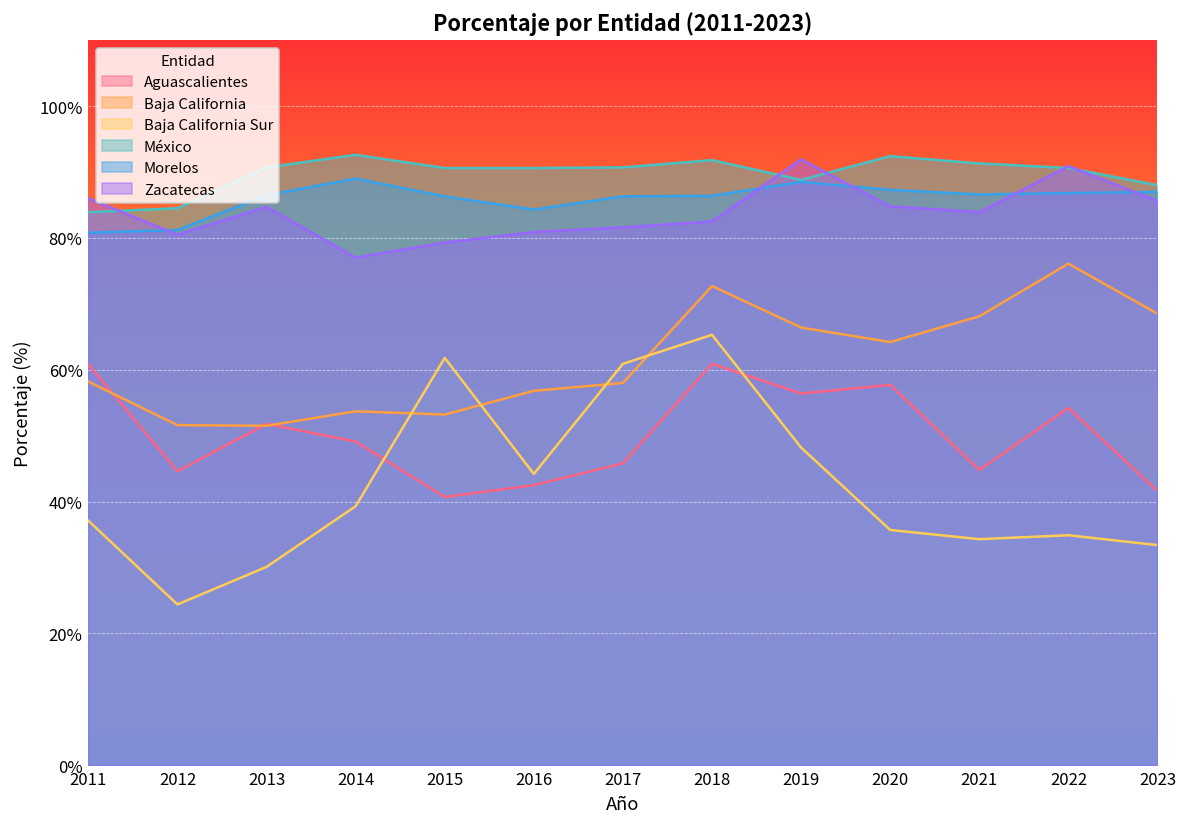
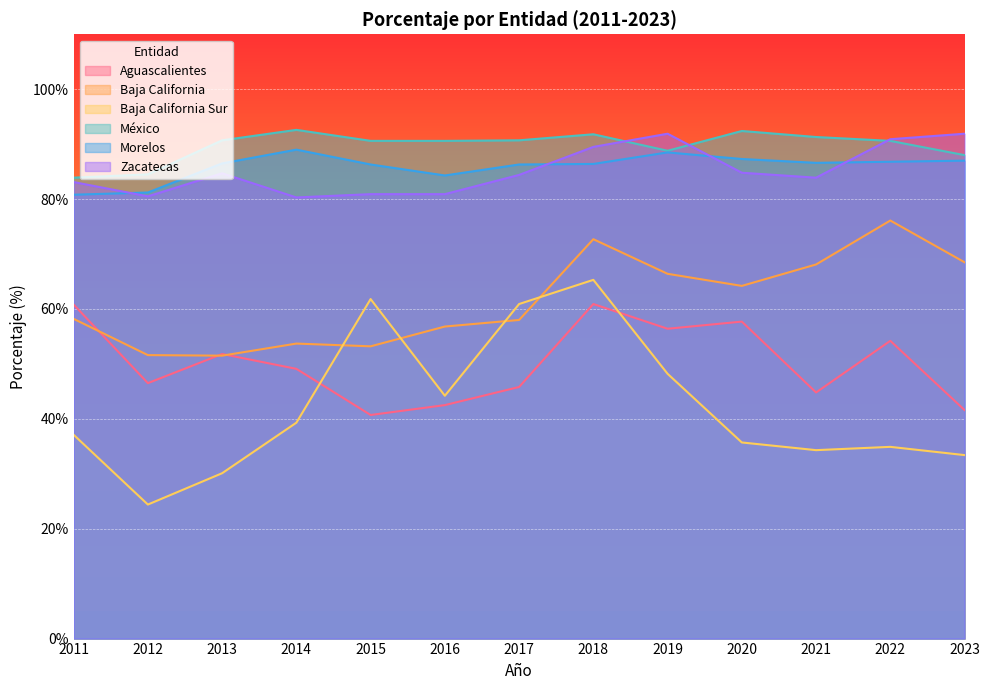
  {
    "Aguascalientes": {
      "2011": "61%",
-     "2012": "45%",
+     "2012": "47%",
      "2014": "49%",
      "2015": "41%",
      "2016": "43%",
      "2017": "46%",
      "2018": "61%",
      "2019": "56%",
      "2020": "58%",
      "2021": "45%",
      "2022": "54%",
      "2023": "42%"
    },
    "Zacatecas": {
-     "2011": "86%",
+     "2011": "83%",
      "2012": "81%",
-     "2014": "77%",
-     "2015": "79%",
+     "2014": "80%",
+     "2015": "81%",
      "2016": "81%",
-     "2017": "82%",
-     "2018": "83%",
+     "2017": "84%",
+     "2018": "90%",
      "2019": "92%",
      "2020": "85%",
      "2021": "84%",
-     "2023": "86%"
+     "2023": "92%"
    }
  }
